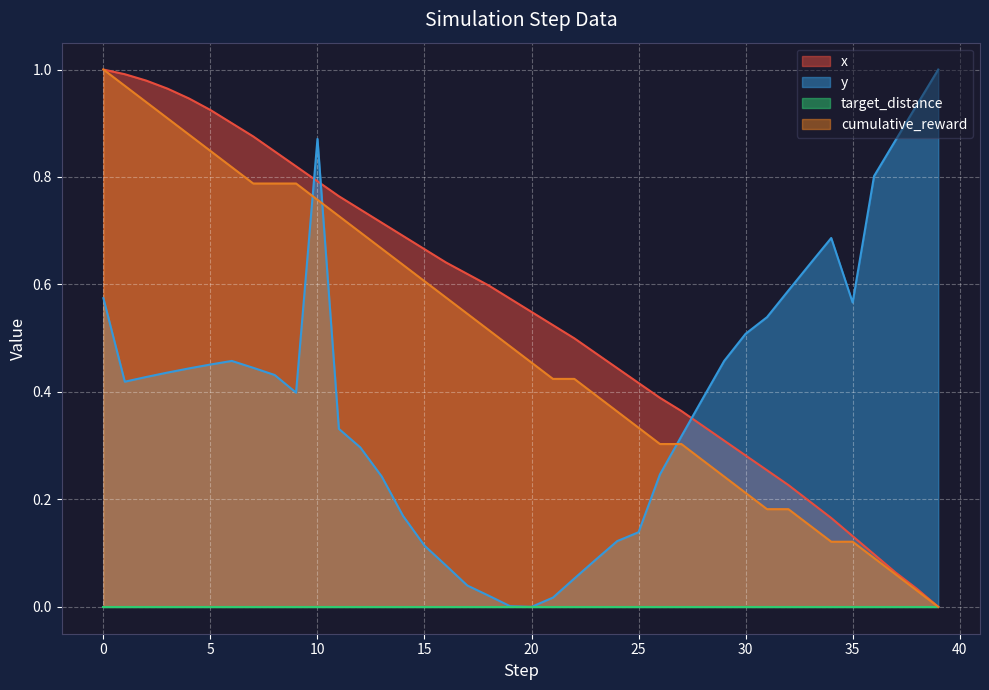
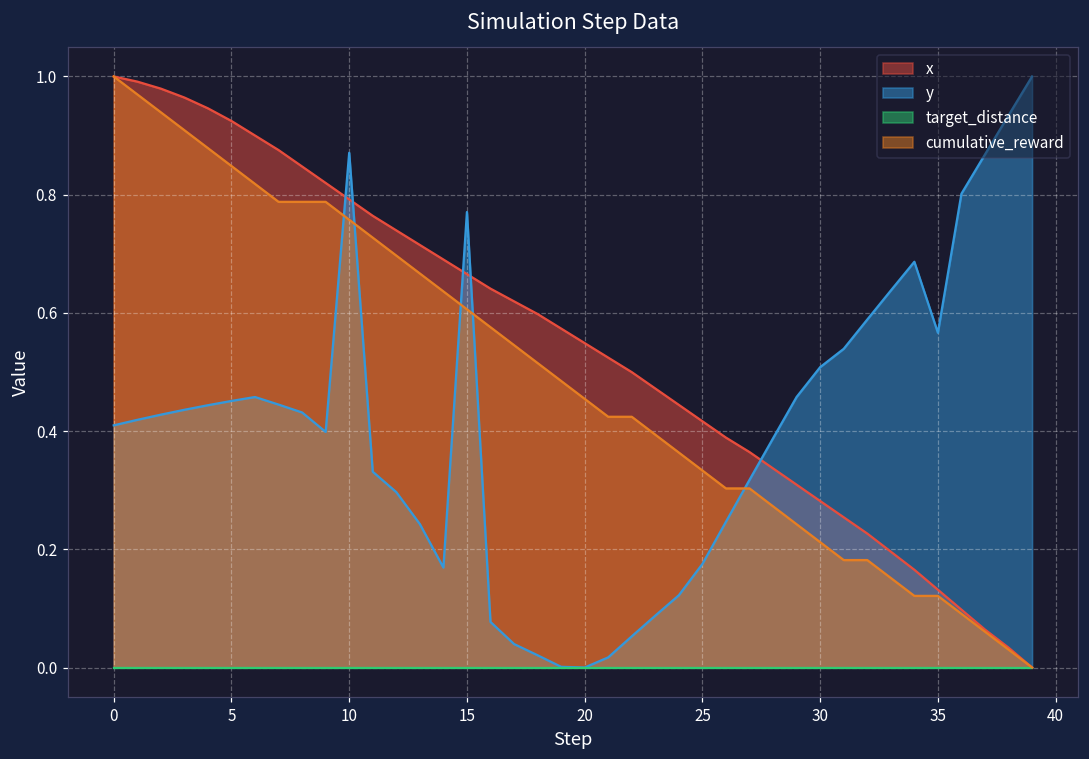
  {
    "y": {
-     "0": 0.57,
+     "0": 0.41,
      "5": 0.45,
      "10": 0.87,
-     "15": 0.11,
-     "25": 0.14,
+     "15": 0.77,
+     "25": 0.18,
      "30": 0.51,
      "35": 0.57
    },
    "target_distance": {
      "0": 0.00,
      "5": 0.00,
      "10": 0.00,
      "15": 0.00,
      "25": 0.00,
      "30": 0.00,
      "35": 0.00
    }
  }
